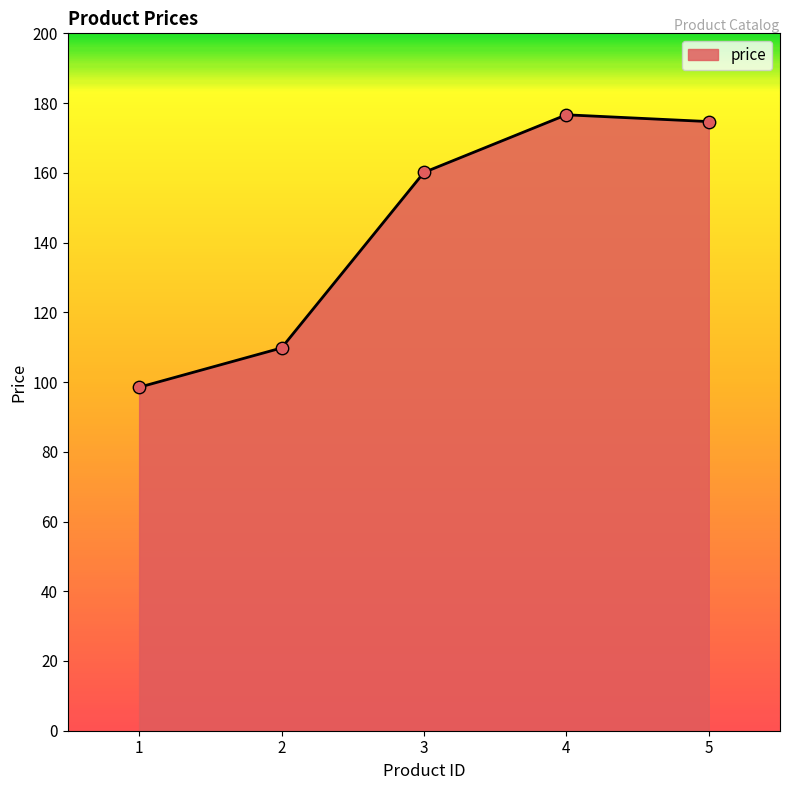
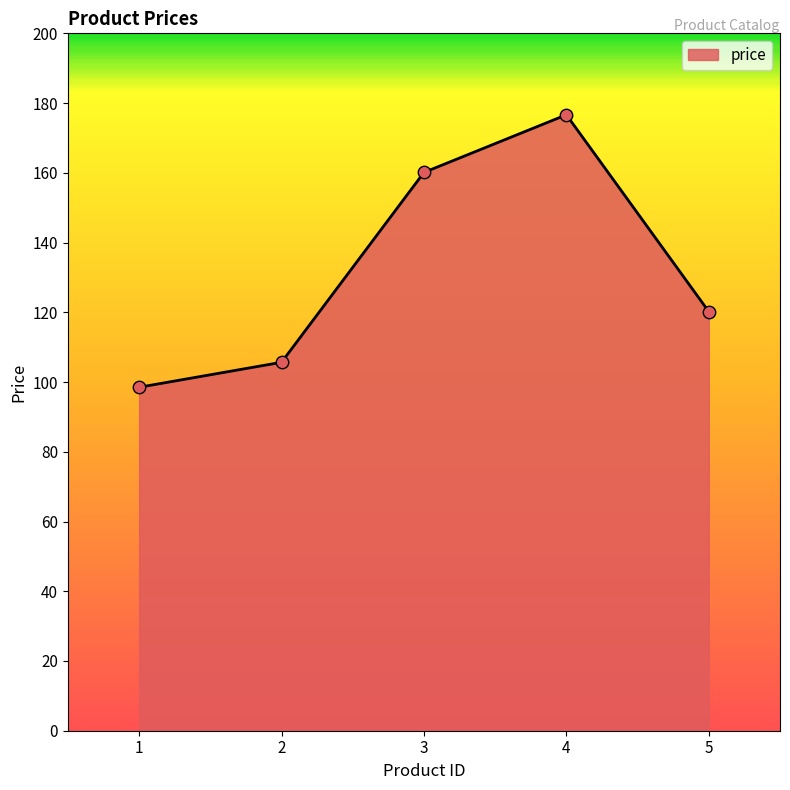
  {
    "1": 99,
-   "2": 110,
+   "2": 106,
    "3": 160,
    "4": 177,
-   "5": 175
+   "5": 120
  }
